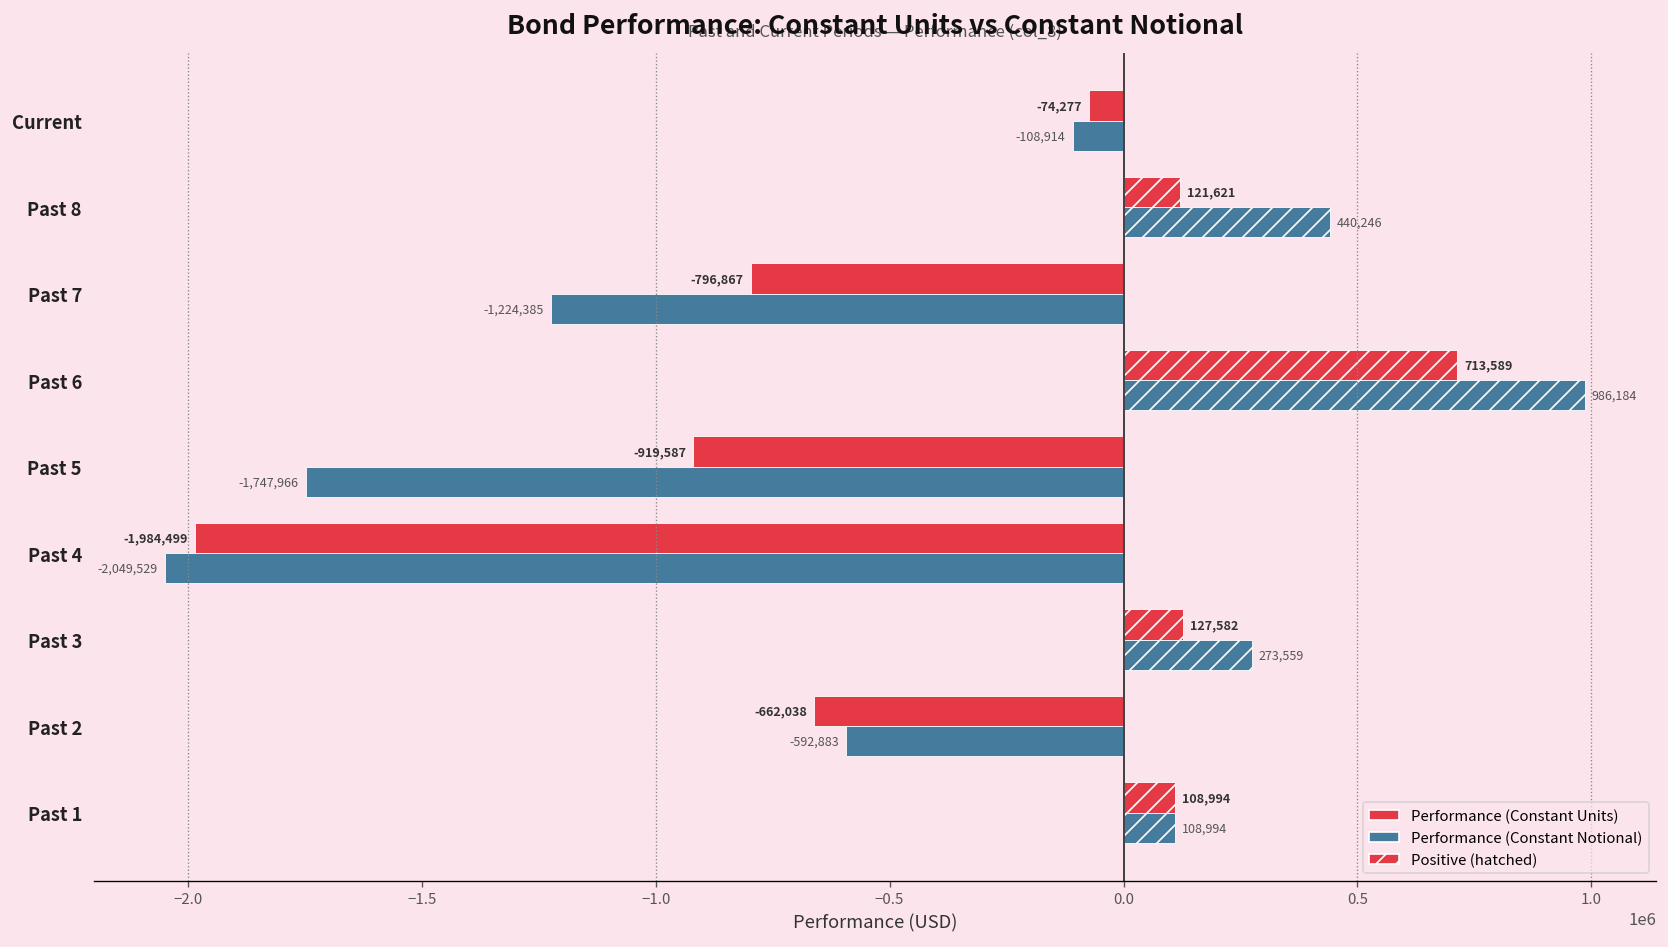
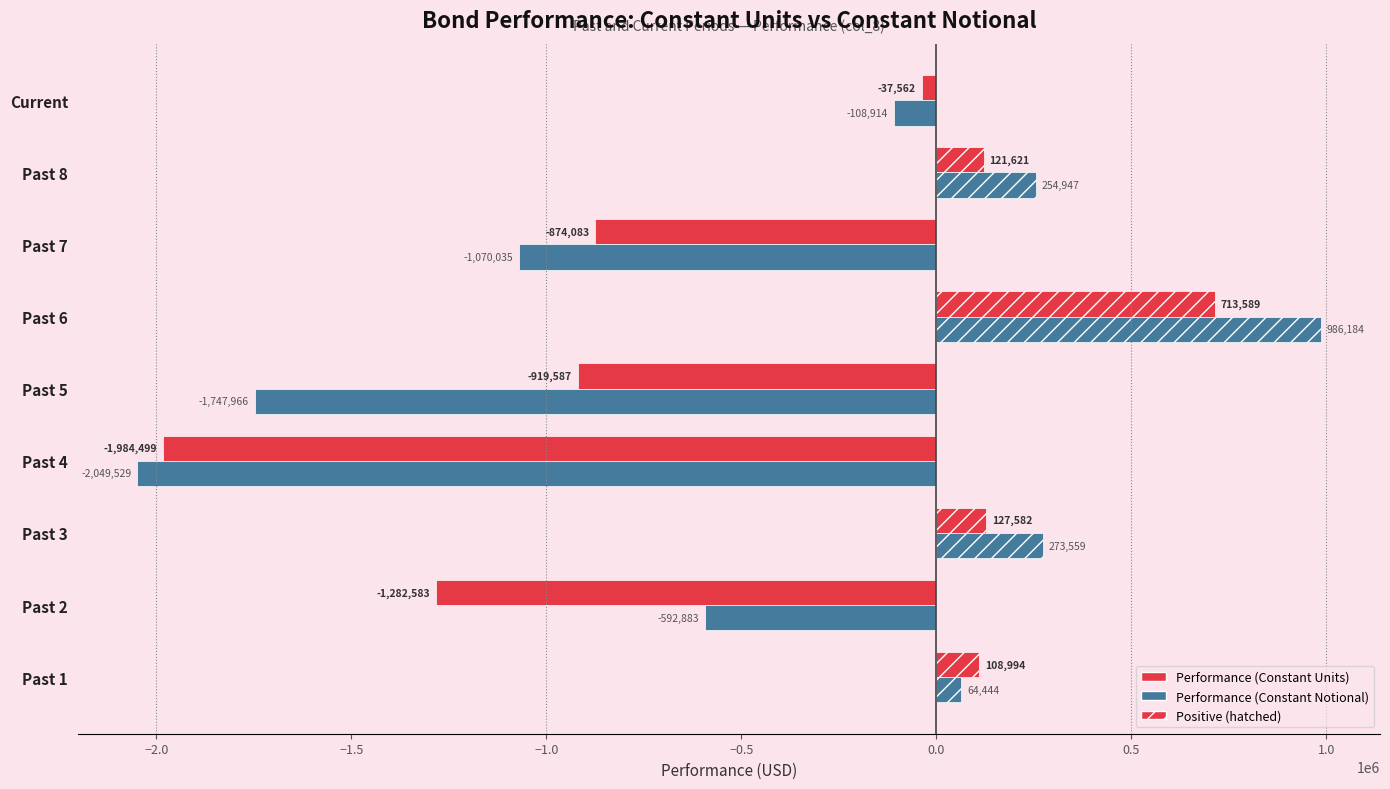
  {
    "Performance (Constant Units)": {
-     "Current": "-74,277",
+     "Current": "-37,562",
      "Past 8": "121,621",
-     "Past 7": "-796,867",
+     "Past 7": "-874,083",
      "Past 6": "713,589",
      "Past 5": "-919,587",
      "Past 4": "-1,984,499",
      "Past 3": "127,582",
-     "Past 2": "-662,038",
+     "Past 2": "-1,282,583",
      "Past 1": "108,994"
    },
    "Performance (Constant Notional)": {
      "Current": "-108,914",
-     "Past 8": "440,246",
-     "Past 7": "-1,224,385",
+     "Past 8": "254,947",
+     "Past 7": "-1,070,035",
      "Past 6": "986,184",
      "Past 5": "-1,747,966",
      "Past 4": "-2,049,529",
      "Past 3": "273,559",
      "Past 2": "-592,883",
-     "Past 1": "108,994"
+     "Past 1": "64,444"
    }
  }
